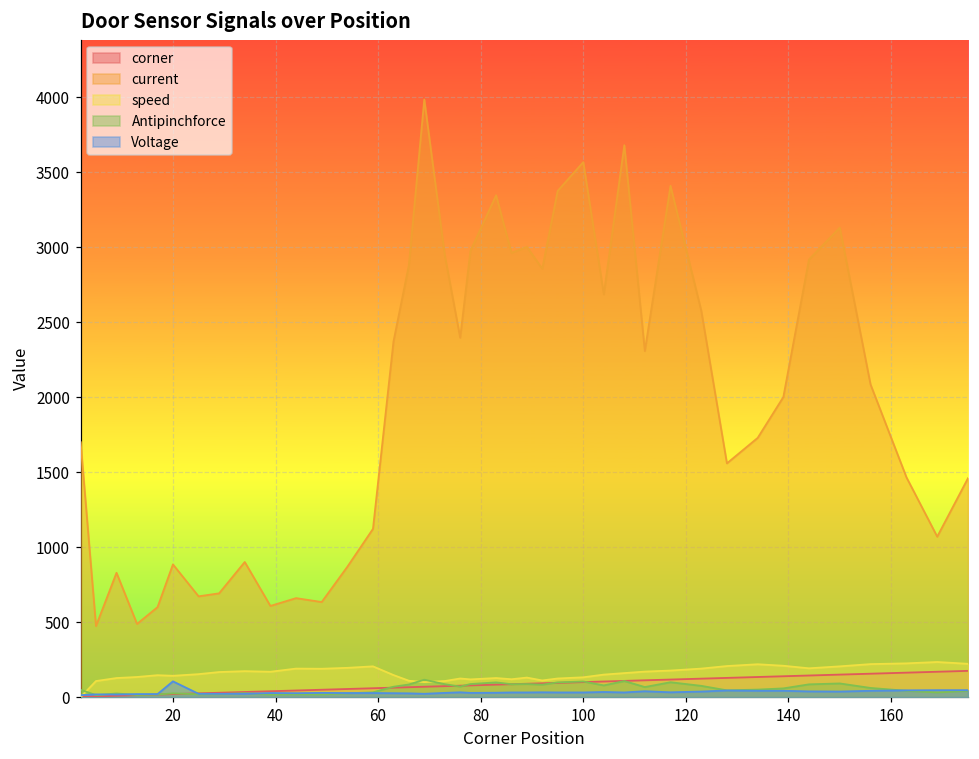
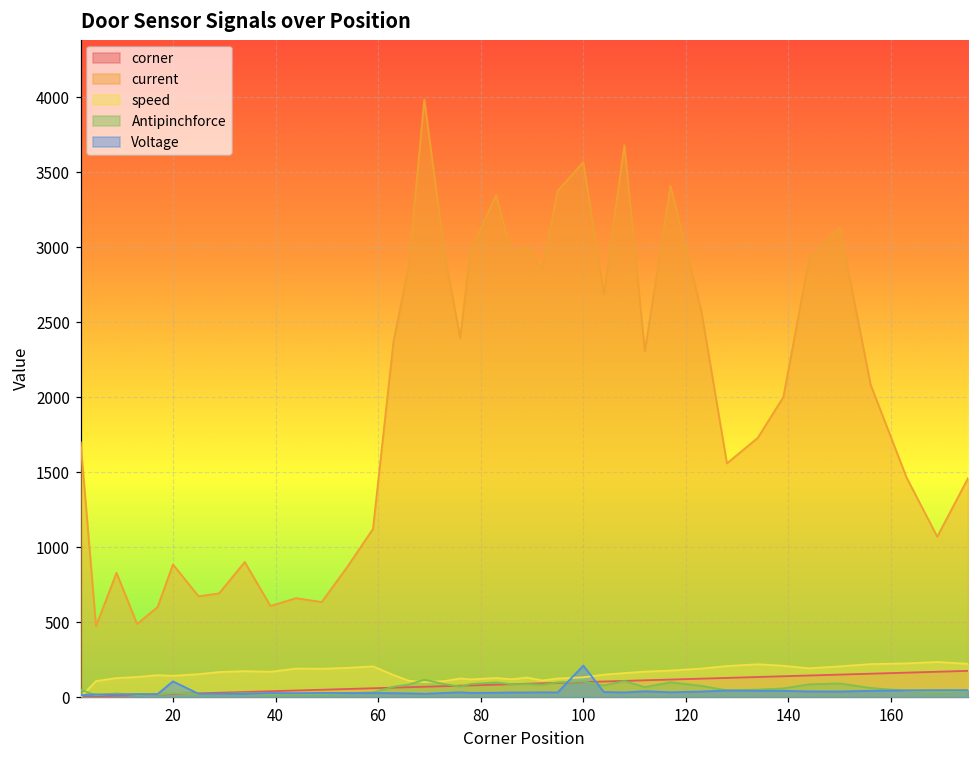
  {
    "Voltage": {
      "20": 110,
-     "100": 30
+     "100": 210
    }
  }
